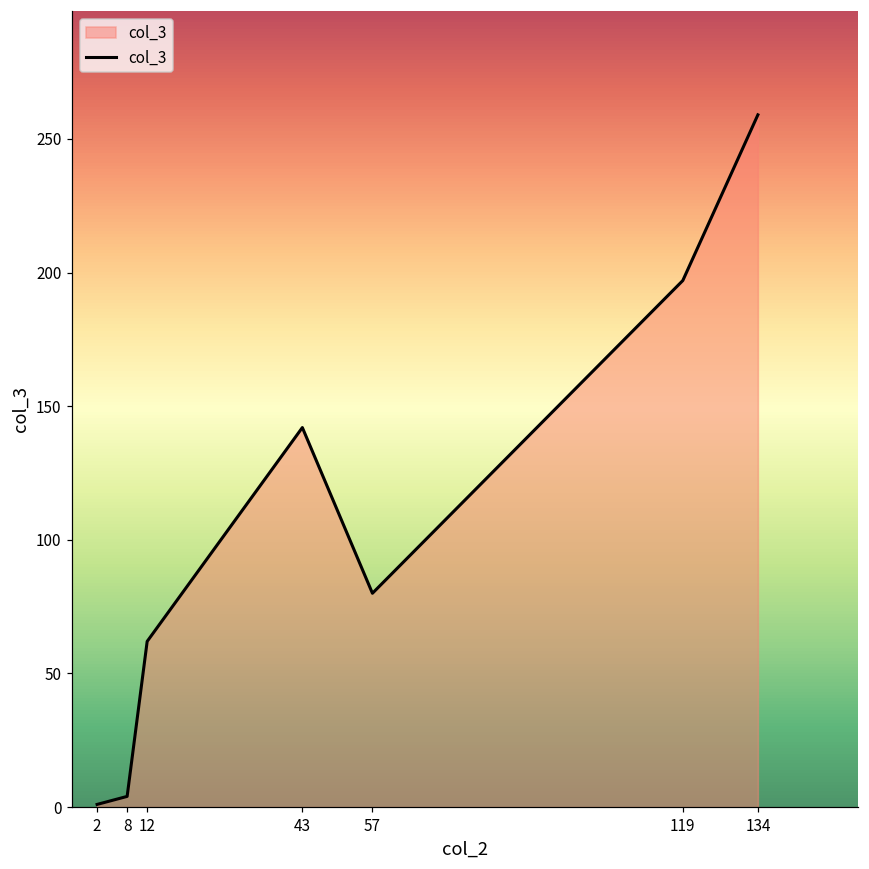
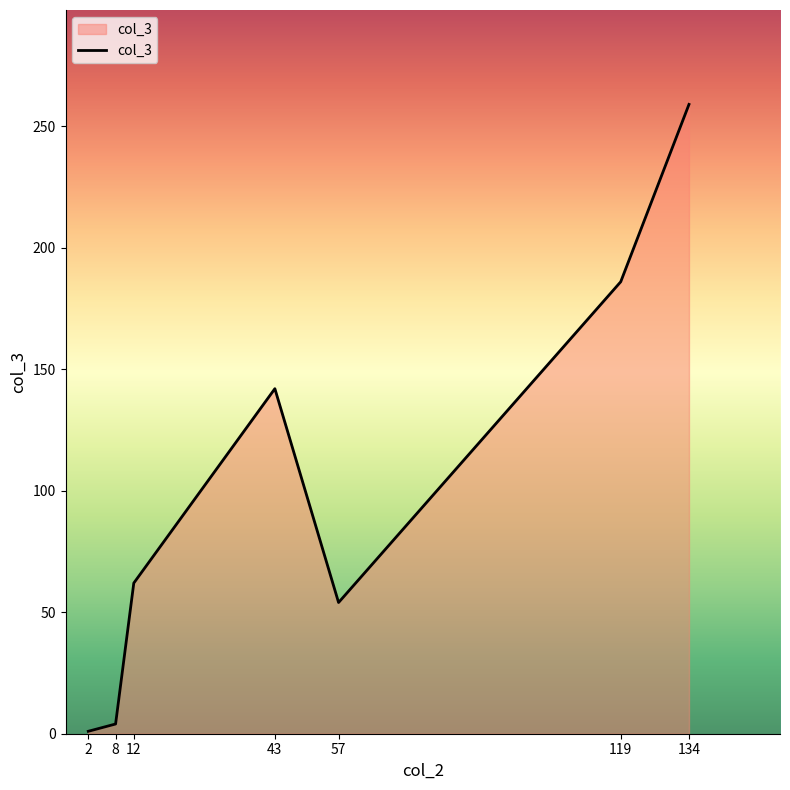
  {
    "2": 1,
    "8": 4,
    "12": 62,
    "43": 142,
-   "57": 80,
-   "119": 197,
+   "57": 54,
+   "119": 186,
    "134": 259
  }
